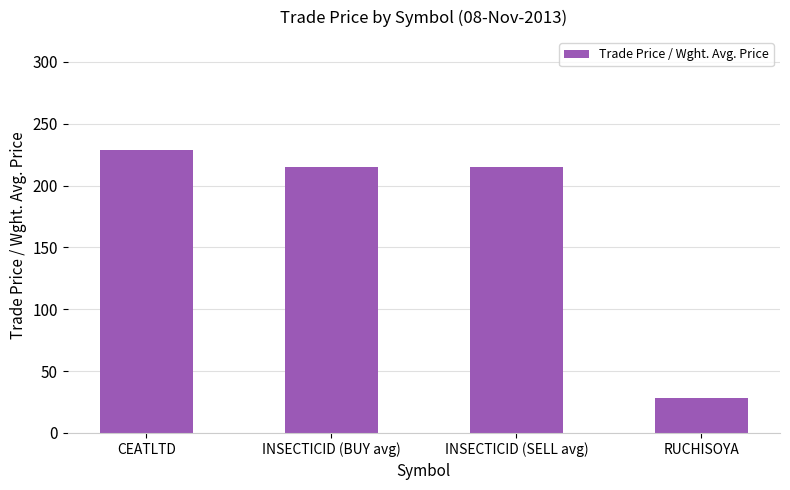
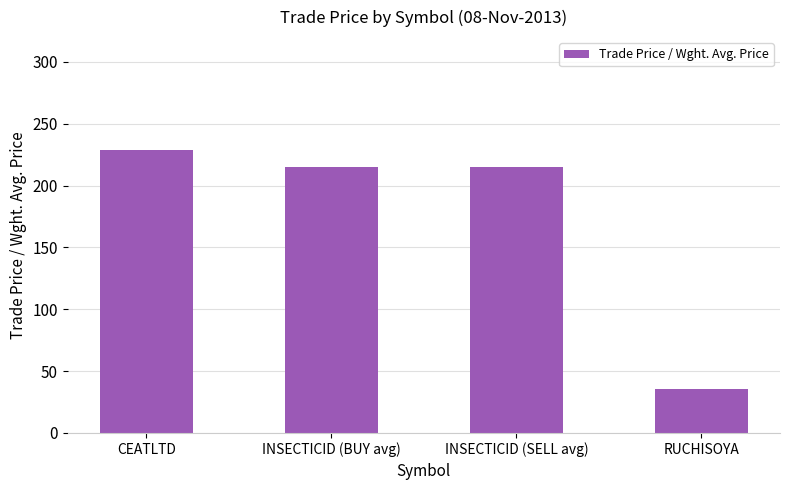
  {
    "CEATLTD": 228,
    "INSECTICID (BUY avg)": 215,
    "INSECTICID (SELL avg)": 215,
-   "RUCHISOYA": 28
+   "RUCHISOYA": 36
  }
